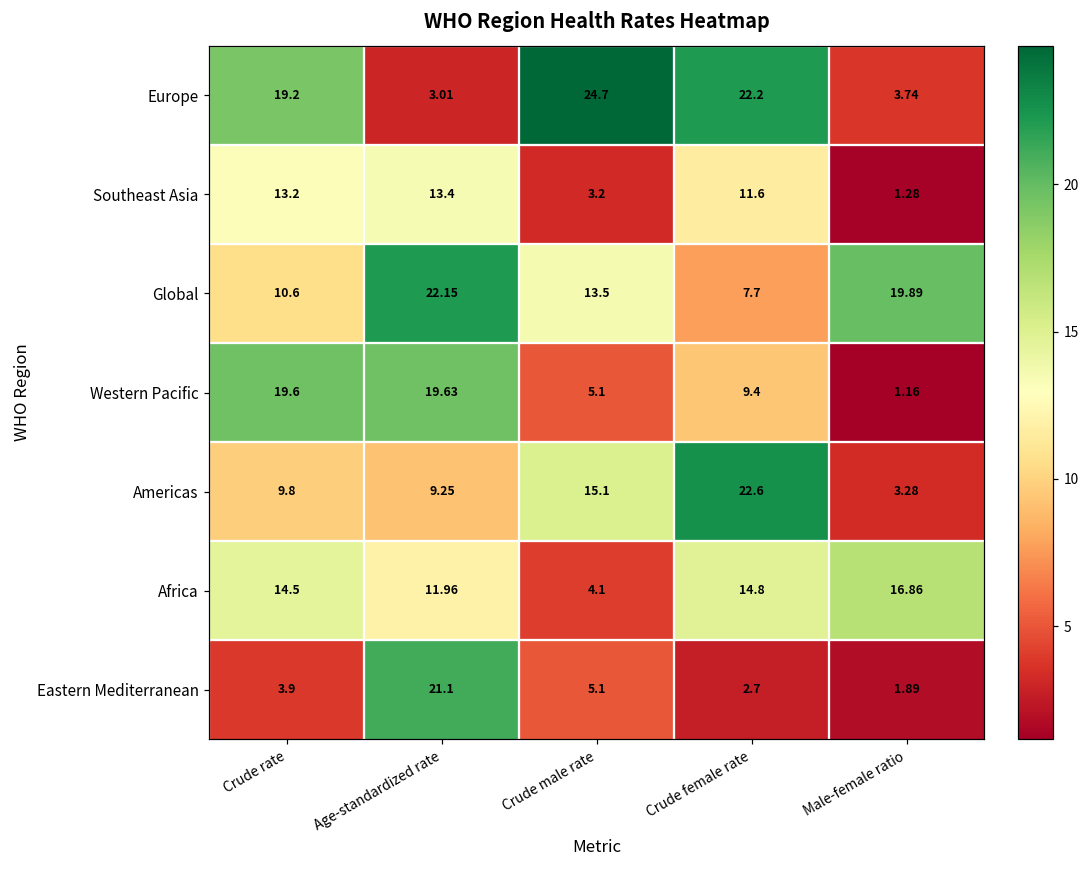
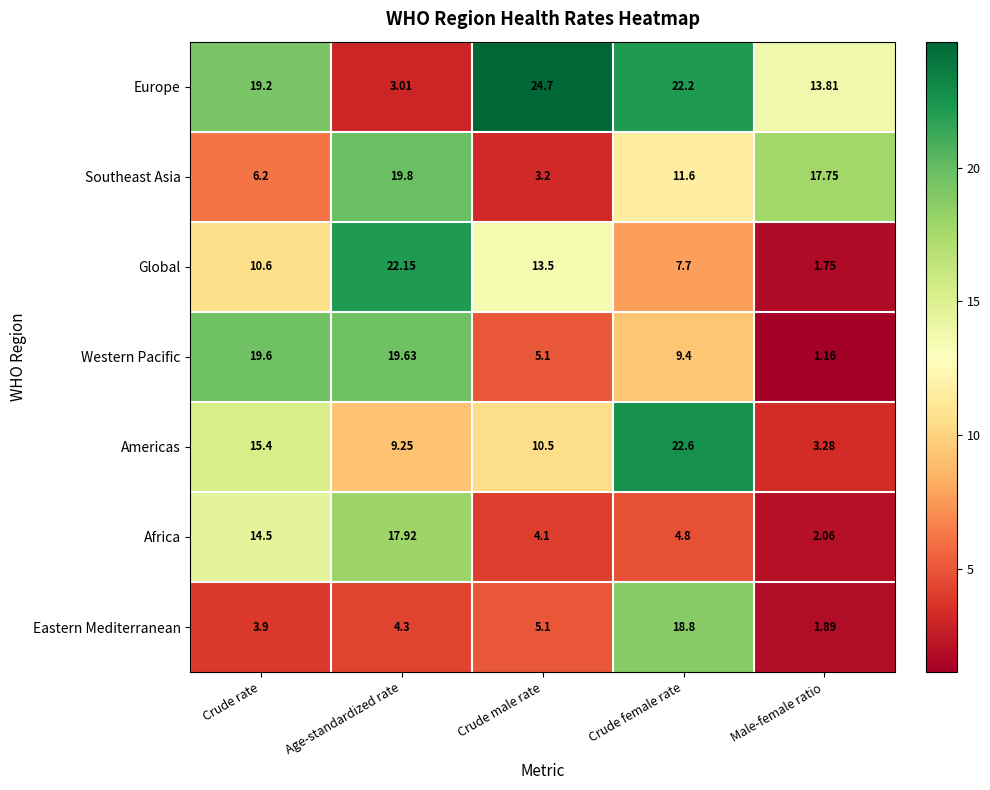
  {
    "Europe": {
      "Crude rate": 19.2,
      "Age-standardized rate": 3.01,
      "Crude male rate": 24.7,
      "Crude female rate": 22.2,
-     "Male-female ratio": 3.74
+     "Male-female ratio": 13.81
    },
    "Southeast Asia": {
-     "Crude rate": 13.2,
-     "Age-standardized rate": 13.4,
+     "Crude rate": 6.2,
+     "Age-standardized rate": 19.8,
      "Crude male rate": 3.2,
      "Crude female rate": 11.6,
-     "Male-female ratio": 1.28
+     "Male-female ratio": 17.75
    },
    "Global": {
      "Crude rate": 10.6,
      "Age-standardized rate": 22.15,
      "Crude male rate": 13.5,
      "Crude female rate": 7.7,
-     "Male-female ratio": 19.89
+     "Male-female ratio": 1.75
    },
    "Western Pacific": {
      "Crude rate": 19.6,
      "Age-standardized rate": 19.63,
      "Crude male rate": 5.1,
      "Crude female rate": 9.4,
      "Male-female ratio": 1.16
    },
    "Americas": {
-     "Crude rate": 9.8,
+     "Crude rate": 15.4,
      "Age-standardized rate": 9.25,
-     "Crude male rate": 15.1,
+     "Crude male rate": 10.5,
      "Crude female rate": 22.6,
      "Male-female ratio": 3.28
    },
    "Africa": {
      "Crude rate": 14.5,
-     "Age-standardized rate": 11.96,
+     "Age-standardized rate": 17.92,
      "Crude male rate": 4.1,
-     "Crude female rate": 14.8,
-     "Male-female ratio": 16.86
+     "Crude female rate": 4.8,
+     "Male-female ratio": 2.06
    },
    "Eastern Mediterranean": {
      "Crude rate": 3.9,
-     "Age-standardized rate": 21.1,
+     "Age-standardized rate": 4.3,
      "Crude male rate": 5.1,
-     "Crude female rate": 2.7,
+     "Crude female rate": 18.8,
      "Male-female ratio": 1.89
    }
  }
